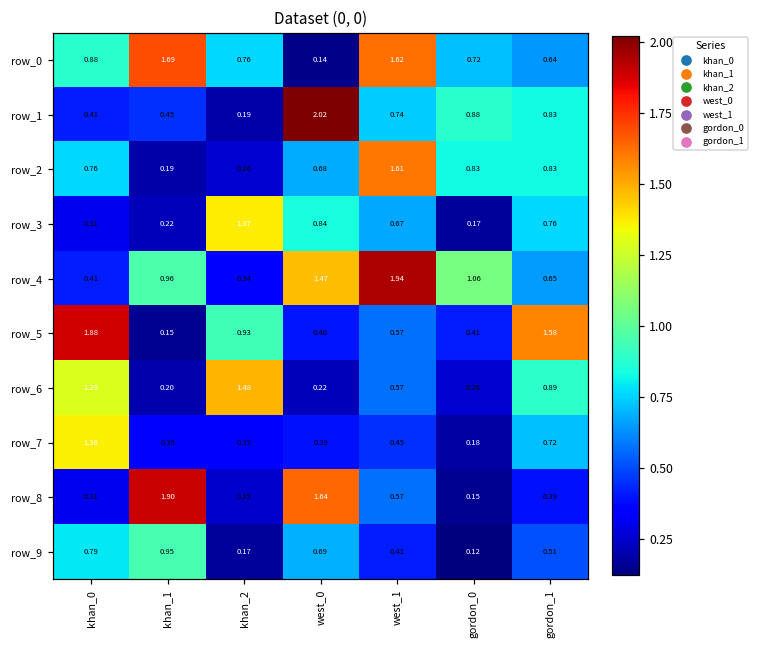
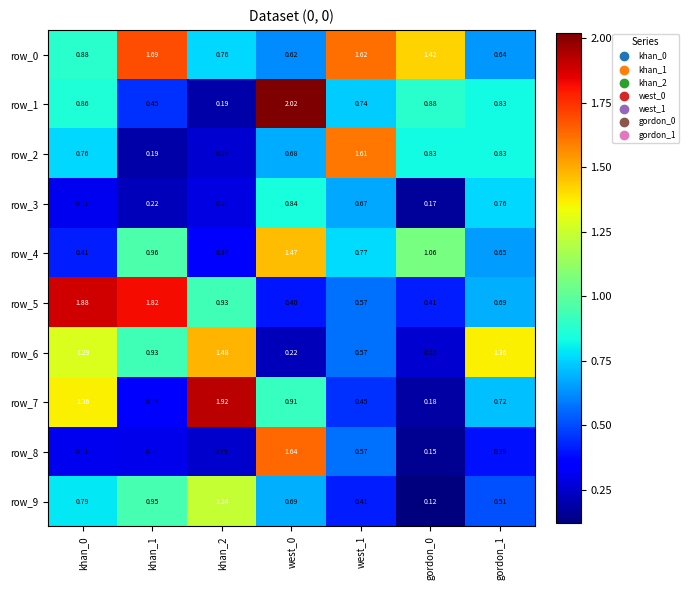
  {
    "row_0": {
      "khan_0": 0.88,
      "khan_1": 1.69,
      "khan_2": 0.76,
-     "west_0": 0.14,
+     "west_0": 0.62,
      "west_1": 1.62,
-     "gordon_0": 0.72,
+     "gordon_0": 1.42,
      "gordon_1": 0.64
    },
    "row_1": {
-     "khan_0": 0.41,
+     "khan_0": 0.86,
      "khan_1": 0.45,
      "khan_2": 0.19,
      "west_0": 2.02,
      "west_1": 0.74,
      "gordon_0": 0.88,
      "gordon_1": 0.83
    },
    "row_2": {
      "khan_0": 0.76,
      "khan_1": 0.19,
      "khan_2": 0.26,
      "west_0": 0.68,
      "west_1": 1.61,
      "gordon_0": 0.83,
      "gordon_1": 0.83
    },
    "row_3": {
      "khan_0": 0.31,
      "khan_1": 0.22,
-     "khan_2": 1.37,
+     "khan_2": 0.29,
      "west_0": 0.84,
      "west_1": 0.67,
      "gordon_0": 0.17,
      "gordon_1": 0.76
    },
    "row_4": {
      "khan_0": 0.41,
      "khan_1": 0.96,
      "khan_2": 0.34,
      "west_0": 1.47,
-     "west_1": 1.94,
+     "west_1": 0.77,
      "gordon_0": 1.06,
      "gordon_1": 0.65
    },
    "row_5": {
      "khan_0": 1.88,
-     "khan_1": 0.15,
+     "khan_1": 1.82,
      "khan_2": 0.93,
      "west_0": 0.40,
      "west_1": 0.57,
      "gordon_0": 0.41,
-     "gordon_1": 1.58
+     "gordon_1": 0.69
    },
    "row_6": {
      "khan_0": 1.29,
-     "khan_1": 0.20,
+     "khan_1": 0.93,
      "khan_2": 1.48,
      "west_0": 0.22,
      "west_1": 0.57,
      "gordon_0": 0.26,
-     "gordon_1": 0.89
+     "gordon_1": 1.36
    },
    "row_7": {
      "khan_0": 1.36,
      "khan_1": 0.35,
-     "khan_2": 0.35,
-     "west_0": 0.39,
+     "khan_2": 1.92,
+     "west_0": 0.91,
      "west_1": 0.45,
      "gordon_0": 0.18,
      "gordon_1": 0.72
    },
    "row_8": {
      "khan_0": 0.31,
-     "khan_1": 1.90,
+     "khan_1": 0.30,
      "khan_2": 0.25,
      "west_0": 1.64,
      "west_1": 0.57,
      "gordon_0": 0.15,
      "gordon_1": 0.39
    },
    "row_9": {
      "khan_0": 0.79,
      "khan_1": 0.95,
-     "khan_2": 0.17,
+     "khan_2": 1.24,
      "west_0": 0.69,
      "west_1": 0.41,
      "gordon_0": 0.12,
      "gordon_1": 0.51
    }
  }
